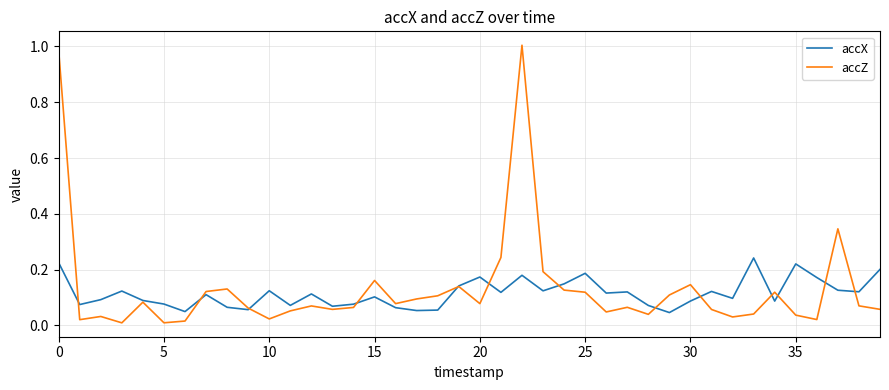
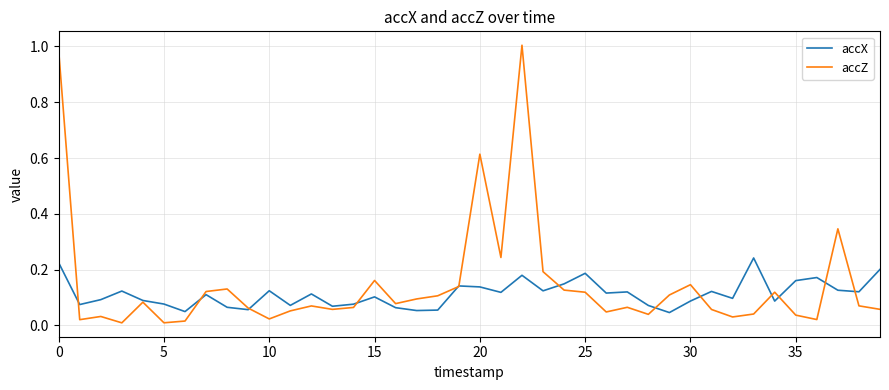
  {
    "accX": {
      "0": 0.22,
      "5": 0.08,
      "10": 0.12,
      "15": 0.10,
-     "20": 0.17,
+     "20": 0.14,
      "25": 0.19,
      "30": 0.09,
-     "35": 0.22
+     "35": 0.16
    },
    "accZ": {
      "0": 0.99,
      "5": 0.01,
      "10": 0.02,
      "15": 0.16,
-     "20": 0.08,
+     "20": 0.61,
      "25": 0.12,
      "30": 0.15,
      "35": 0.04
    }
  }
